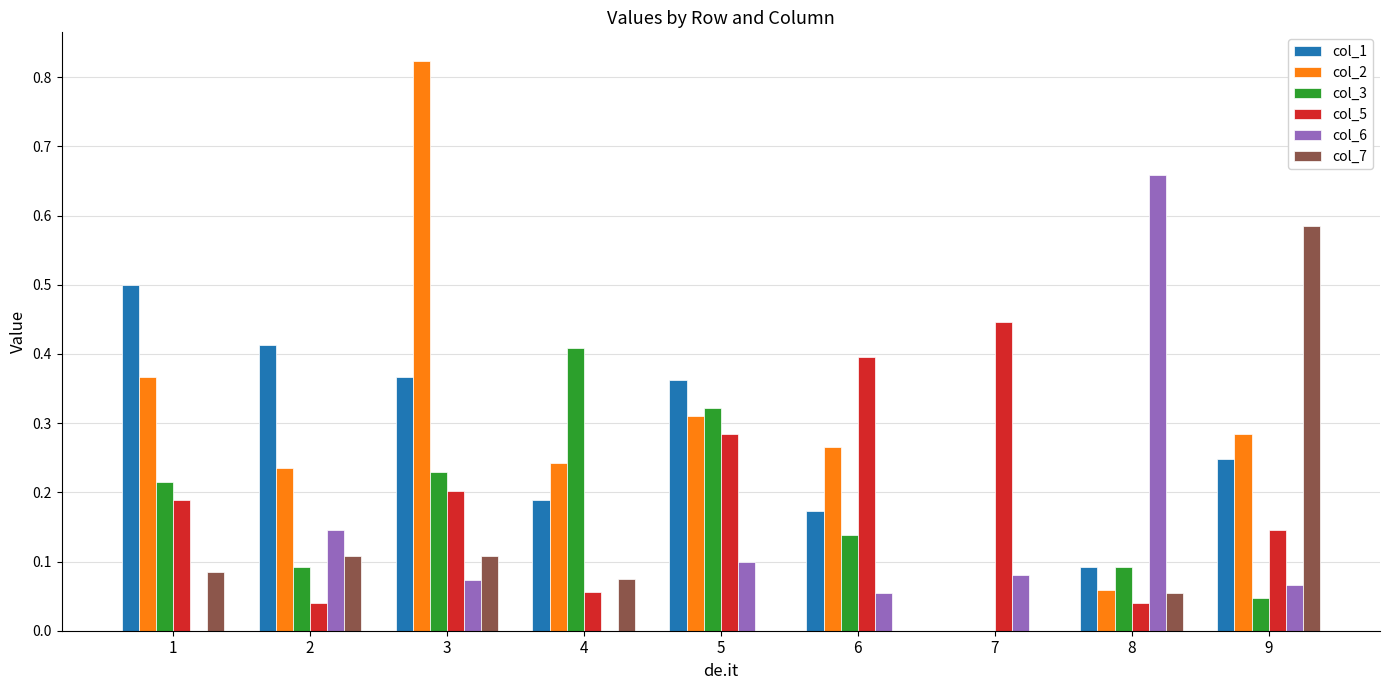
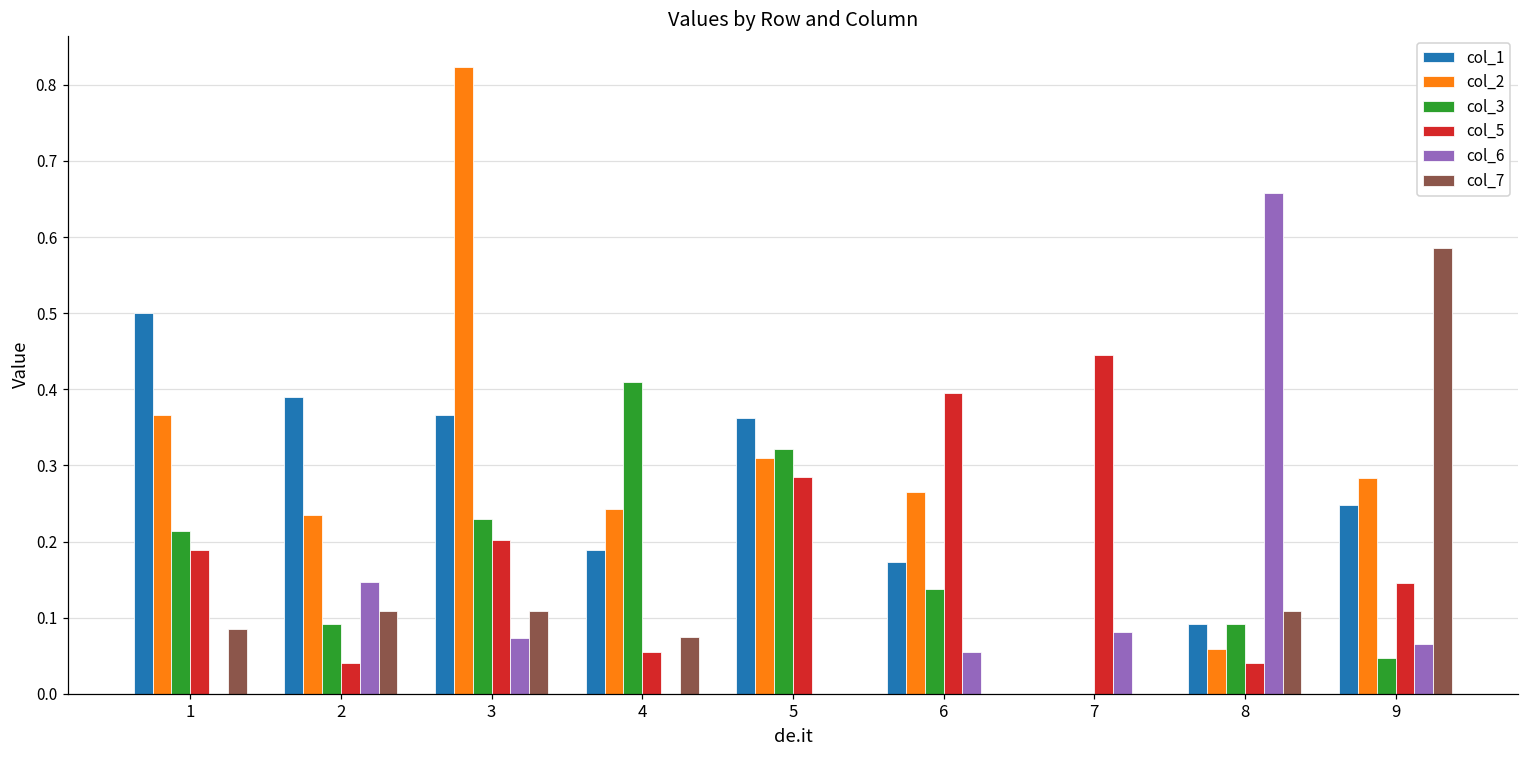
  {
    "col_1": {
      "1": 0.50,
-     "2": 0.41,
+     "2": 0.39,
      "3": 0.37,
      "4": 0.19,
      "5": 0.36,
      "6": 0.17,
      "7": 0.00,
      "8": 0.09,
      "9": 0.25
    },
    "col_2": {
      "1": 0.37,
      "2": 0.24,
      "3": 0.82,
      "4": 0.24,
      "5": 0.31,
      "6": 0.27,
      "7": 0.00,
      "8": 0.06,
      "9": 0.28
    },
    "col_3": {
      "1": 0.21,
      "2": 0.09,
      "3": 0.23,
      "4": 0.41,
      "5": 0.32,
      "6": 0.14,
      "7": 0.00,
      "8": 0.09,
      "9": 0.05
    },
    "col_5": {
      "1": 0.19,
      "2": 0.04,
      "3": 0.20,
      "4": 0.06,
      "5": 0.28,
      "6": 0.40,
      "7": 0.45,
      "8": 0.04,
      "9": 0.15
    },
    "col_6": {
      "1": 0.0,
      "2": 0.15,
      "3": 0.07,
      "4": 0.0,
-     "5": 0.1,
+     "5": 0.0,
      "6": 0.06,
      "7": 0.08,
      "8": 0.66,
      "9": 0.07
    },
    "col_7": {
      "1": 0.08,
      "2": 0.11,
      "3": 0.11,
      "4": 0.07,
      "5": 0.00,
      "6": 0.00,
      "7": 0.00,
-     "8": 0.05,
+     "8": 0.11,
      "9": 0.59
    }
  }
